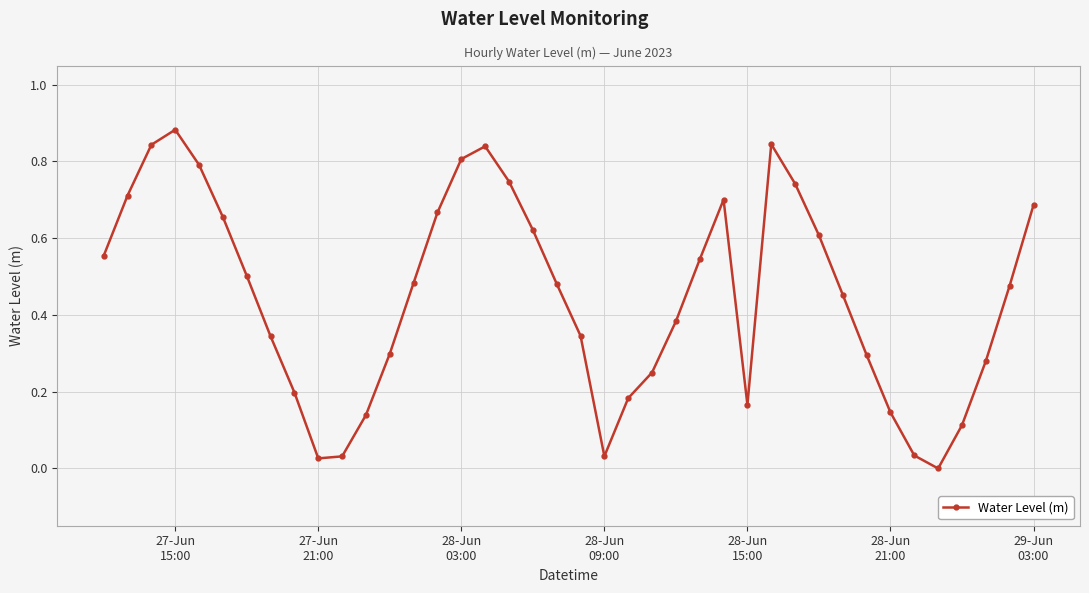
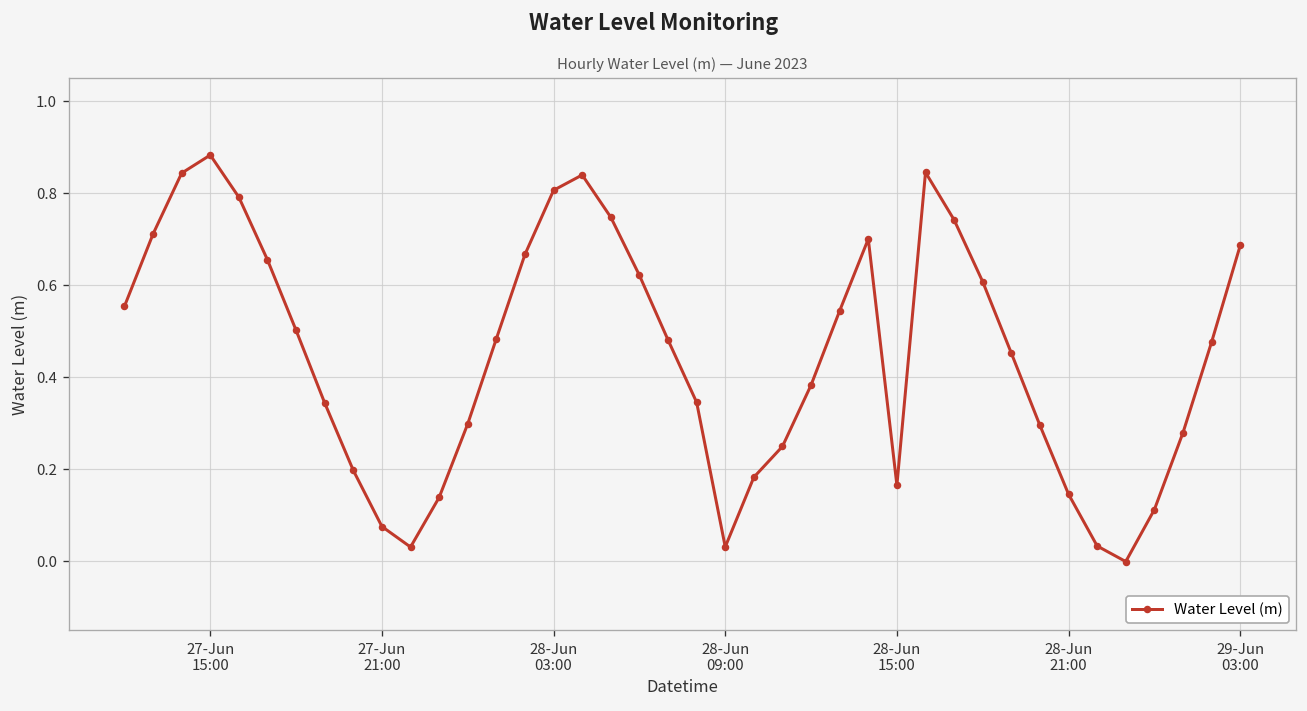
  {
    "27-Jun 15:00": 0.88,
-   "27-Jun 21:00": 0.03,
+   "27-Jun 21:00": 0.08,
    "28-Jun 03:00": 0.81,
    "28-Jun 09:00": 0.03,
    "28-Jun 15:00": 0.17,
    "28-Jun 21:00": 0.15,
    "29-Jun 03:00": 0.69
  }
